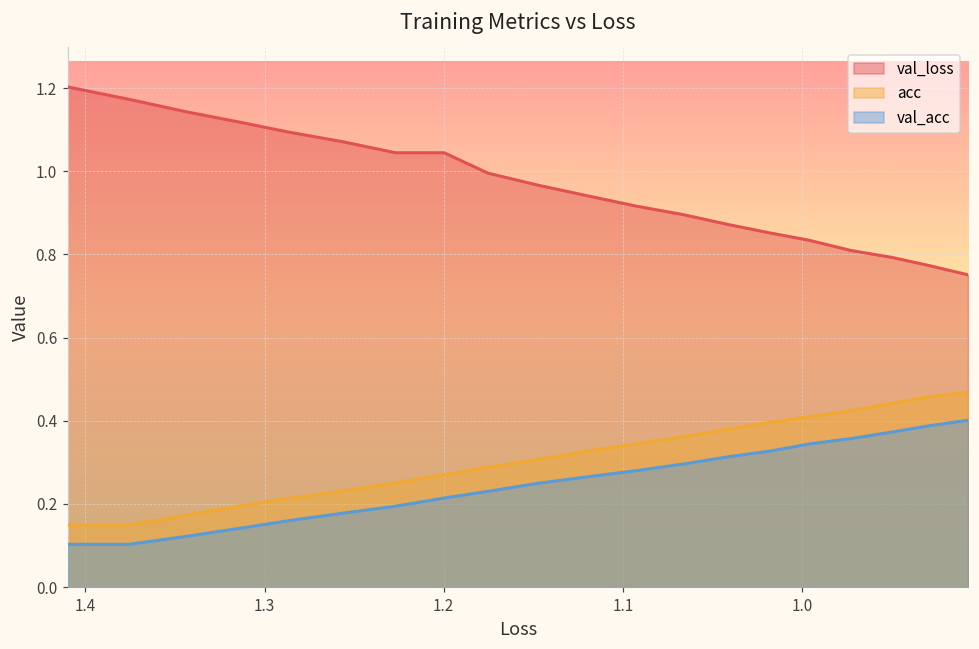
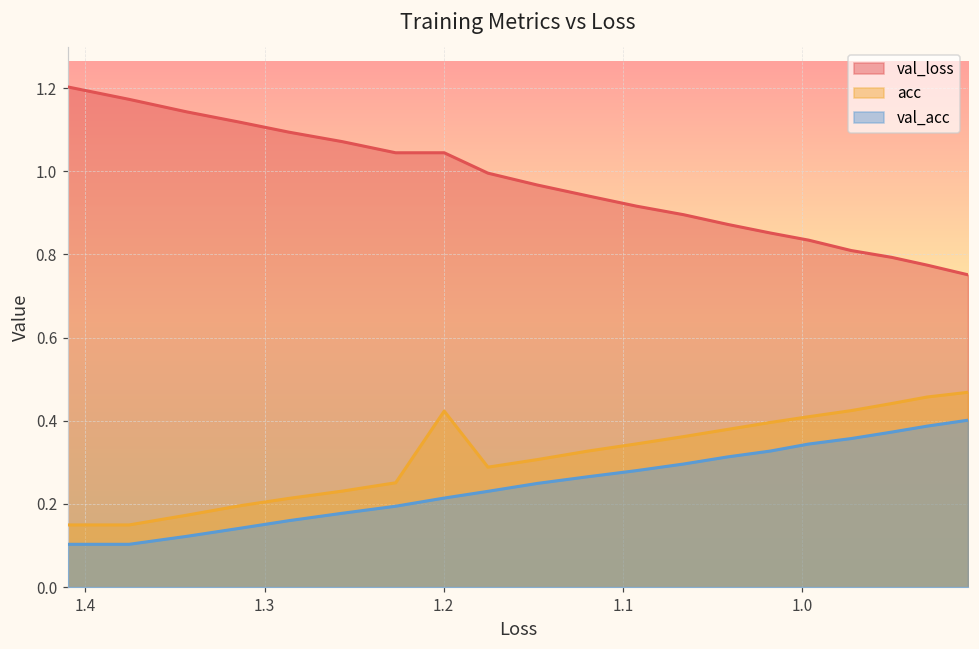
  {
    "val_loss": {
      "1.2": 1.04
    },
    "acc": {
-     "1.2": 0.27
+     "1.2": 0.42
    },
    "val_acc": {
      "1.2": 0.21
    }
  }
